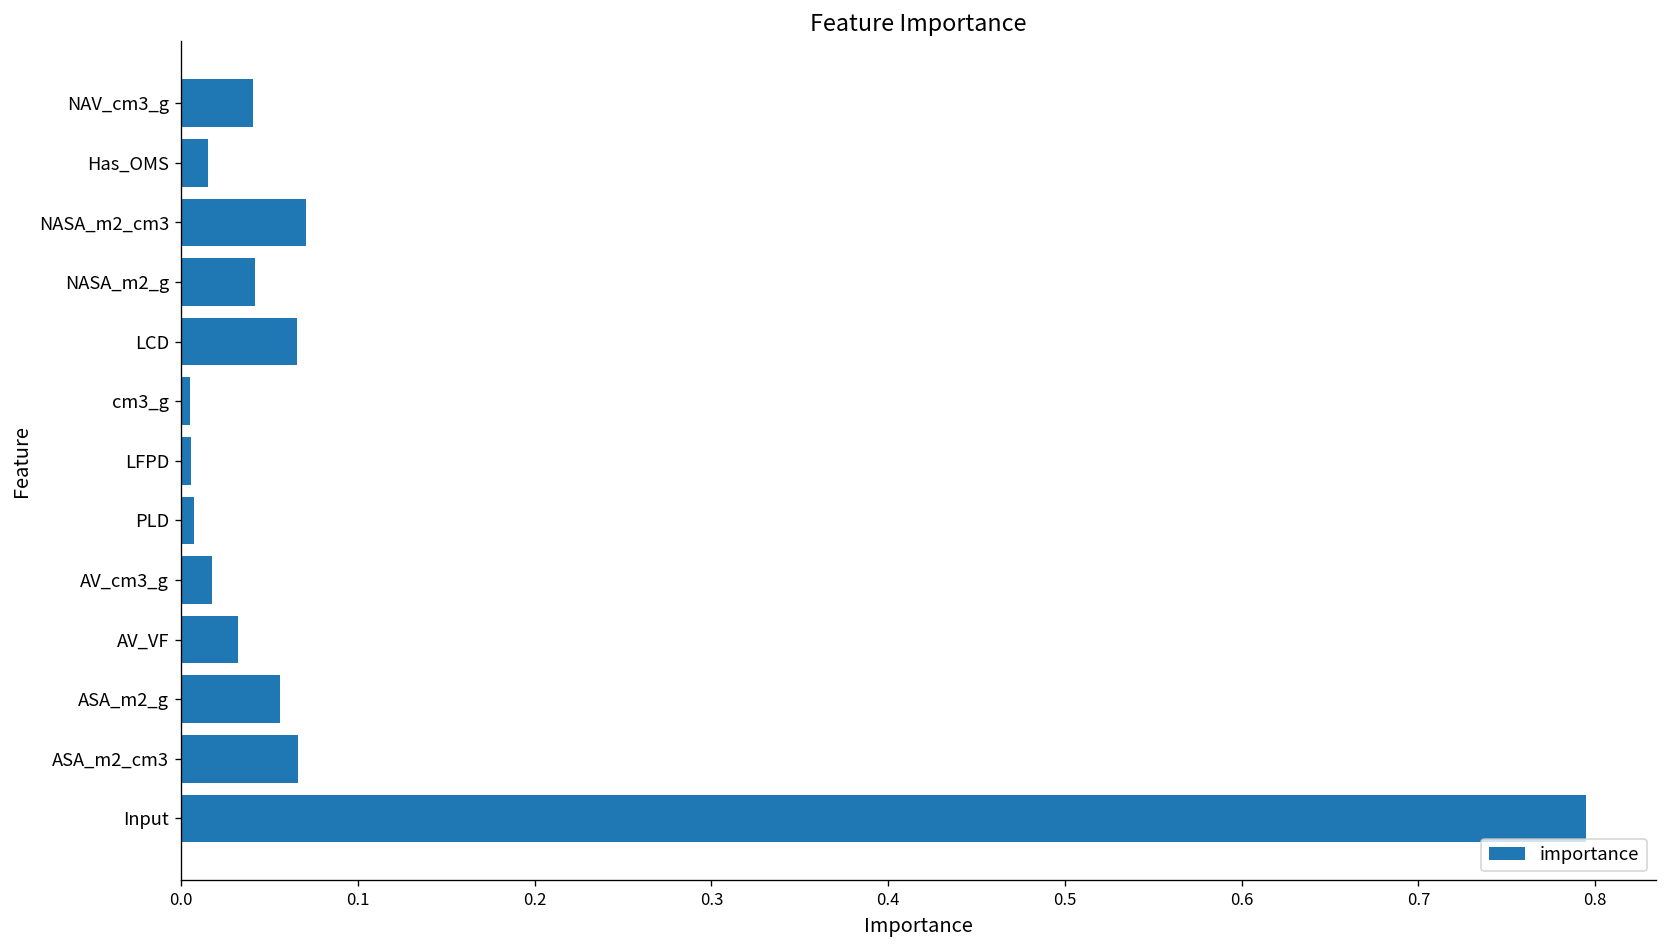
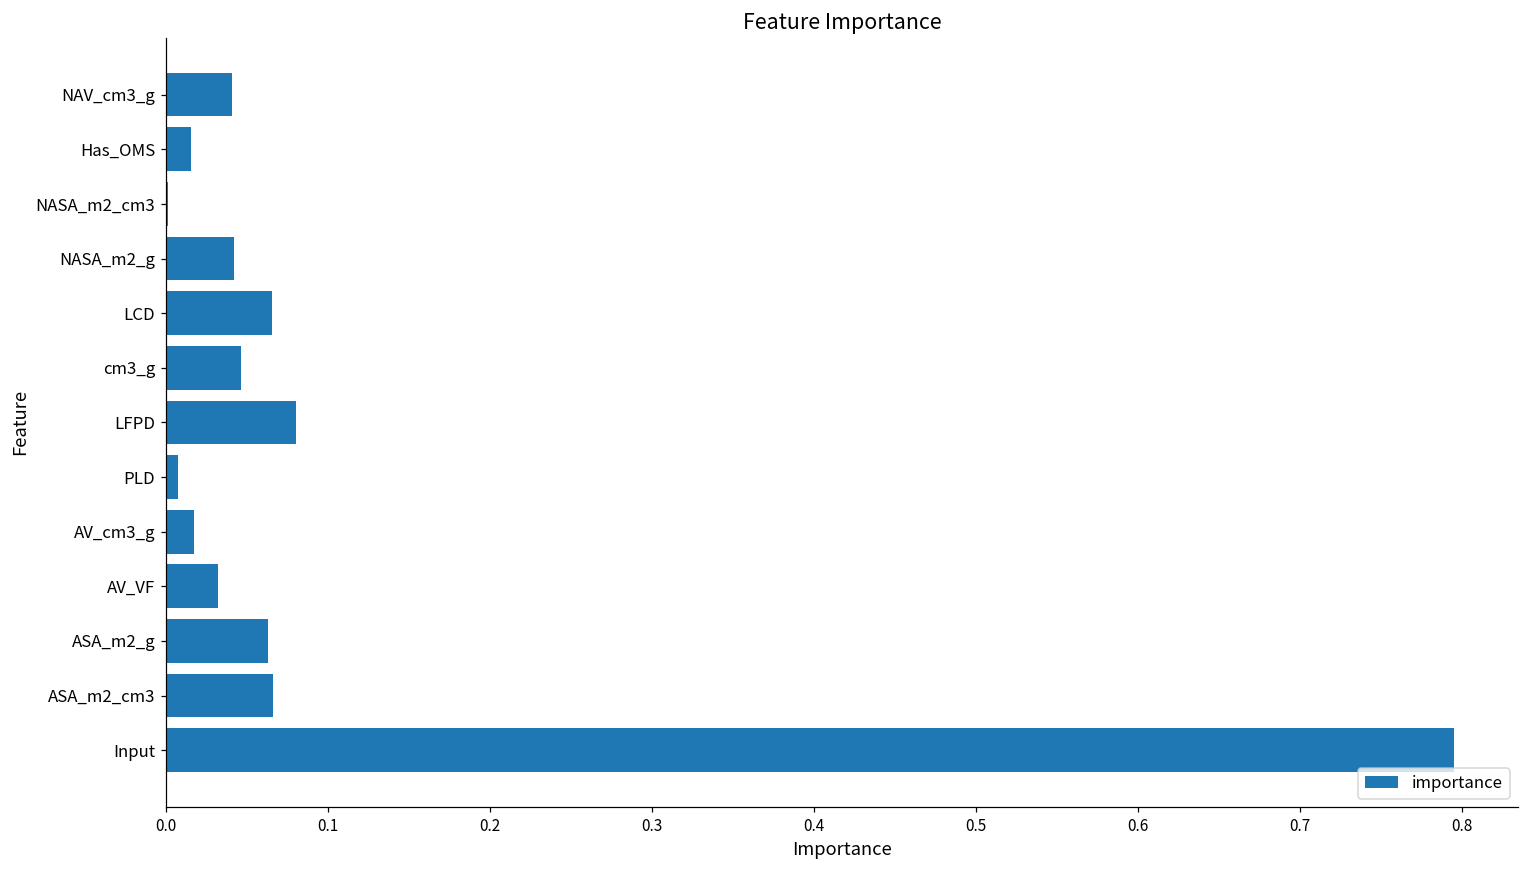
  {
    "NAV_cm3_g": 0.041,
    "Has_OMS": 0.015,
-   "NASA_m2_cm3": 0.071,
+   "NASA_m2_cm3": 0.001,
    "NASA_m2_g": 0.042,
    "LCD": 0.066,
-   "cm3_g": 0.005,
-   "LFPD": 0.005,
+   "cm3_g": 0.046,
+   "LFPD": 0.080,
    "PLD": 0.007,
    "AV_cm3_g": 0.018,
    "AV_VF": 0.032,
-   "ASA_m2_g": 0.056,
+   "ASA_m2_g": 0.063,
    "ASA_m2_cm3": 0.066,
    "Input": 0.795
  }
